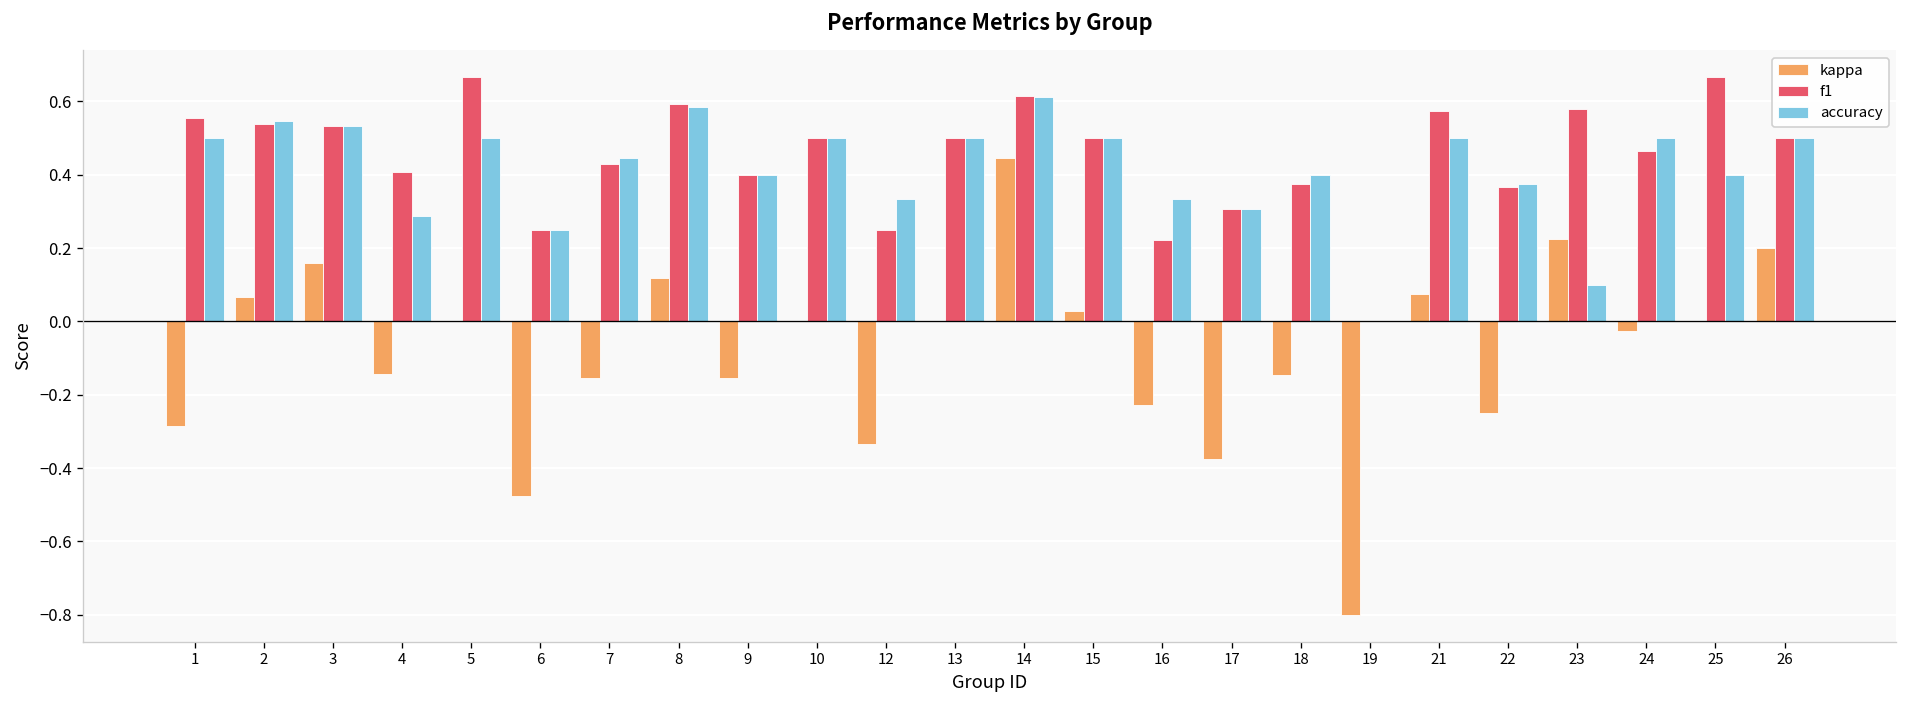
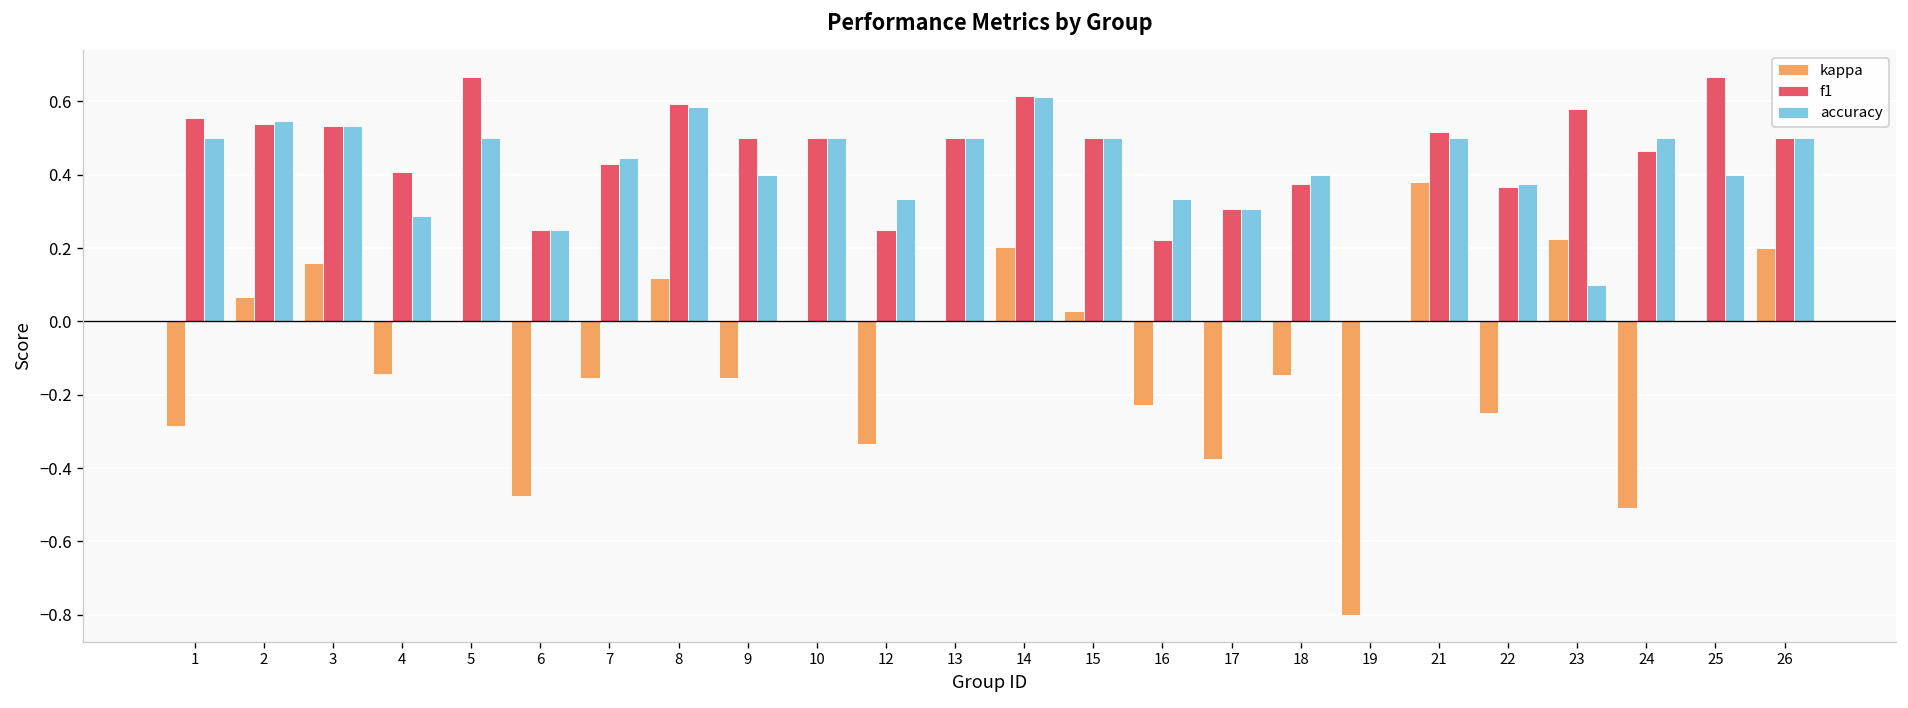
  {
    "kappa": {
      "1": -0.29,
      "2": 0.07,
      "3": 0.16,
      "4": -0.14,
      "5": 0.00,
      "6": -0.48,
      "7": -0.15,
      "8": 0.12,
      "9": -0.15,
      "10": 0.00,
      "12": -0.33,
      "13": 0.00,
-     "14": 0.45,
+     "14": 0.20,
      "15": 0.03,
      "16": -0.23,
      "17": -0.38,
      "18": -0.15,
      "19": -0.80,
-     "21": 0.07,
+     "21": 0.38,
      "22": -0.25,
      "23": 0.22,
-     "24": -0.03,
+     "24": -0.51,
      "25": 0.00,
      "26": 0.20
    },
    "f1": {
      "1": 0.56,
      "2": 0.54,
      "3": 0.53,
      "4": 0.41,
      "5": 0.67,
      "6": 0.25,
      "7": 0.43,
      "8": 0.59,
-     "9": 0.4,
+     "9": 0.5,
      "10": 0.50,
      "12": 0.25,
      "13": 0.50,
      "14": 0.61,
      "15": 0.50,
      "16": 0.22,
      "17": 0.31,
      "18": 0.38,
      "19": 0.00,
-     "21": 0.57,
+     "21": 0.52,
      "22": 0.37,
      "23": 0.58,
      "24": 0.46,
      "25": 0.67,
      "26": 0.50
    },
    "accuracy": {
      "1": 0.50,
      "2": 0.55,
      "3": 0.53,
      "4": 0.29,
      "5": 0.50,
      "6": 0.25,
      "7": 0.44,
      "8": 0.58,
      "9": 0.40,
      "10": 0.50,
      "12": 0.33,
      "13": 0.50,
      "14": 0.61,
      "15": 0.50,
      "16": 0.33,
      "17": 0.31,
      "18": 0.40,
      "19": 0.00,
      "21": 0.50,
      "22": 0.38,
      "23": 0.10,
      "24": 0.50,
      "25": 0.40,
      "26": 0.50
    }
  }
